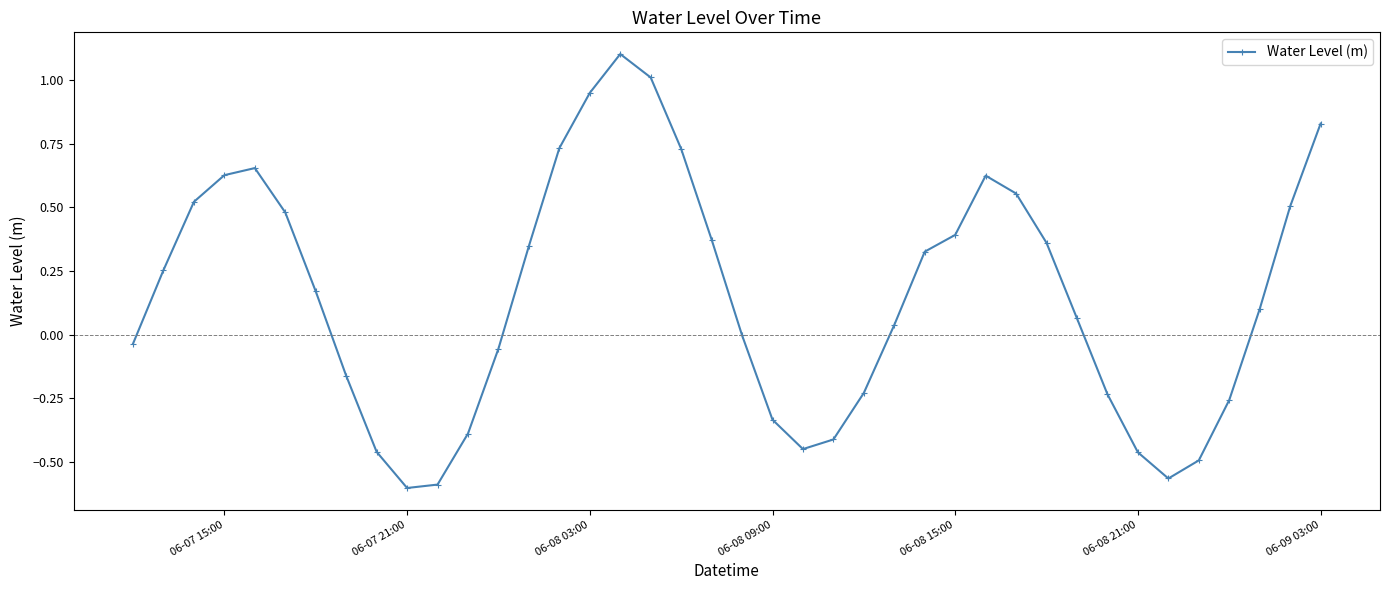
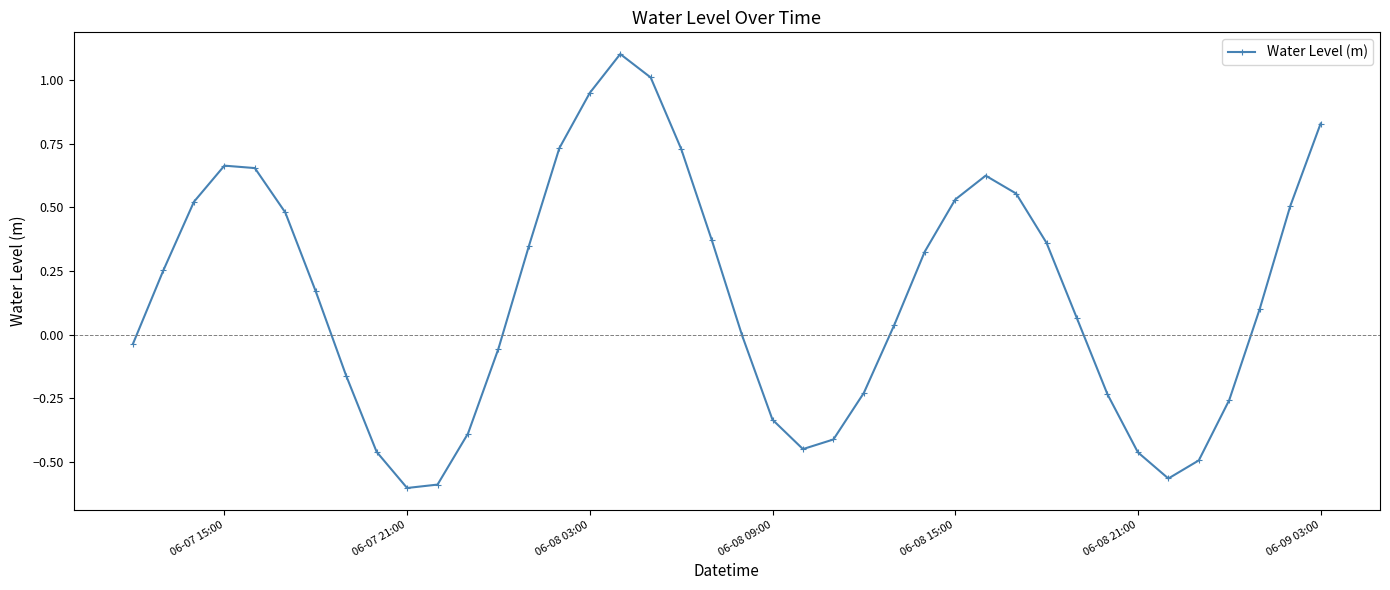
  {
-   "06-07 15:00": 0.63,
+   "06-07 15:00": 0.66,
    "06-07 21:00": -0.60,
    "06-08 03:00": 0.95,
    "06-08 09:00": -0.33,
-   "06-08 15:00": 0.39,
+   "06-08 15:00": 0.53,
    "06-08 21:00": -0.46,
    "06-09 03:00": 0.83
  }
